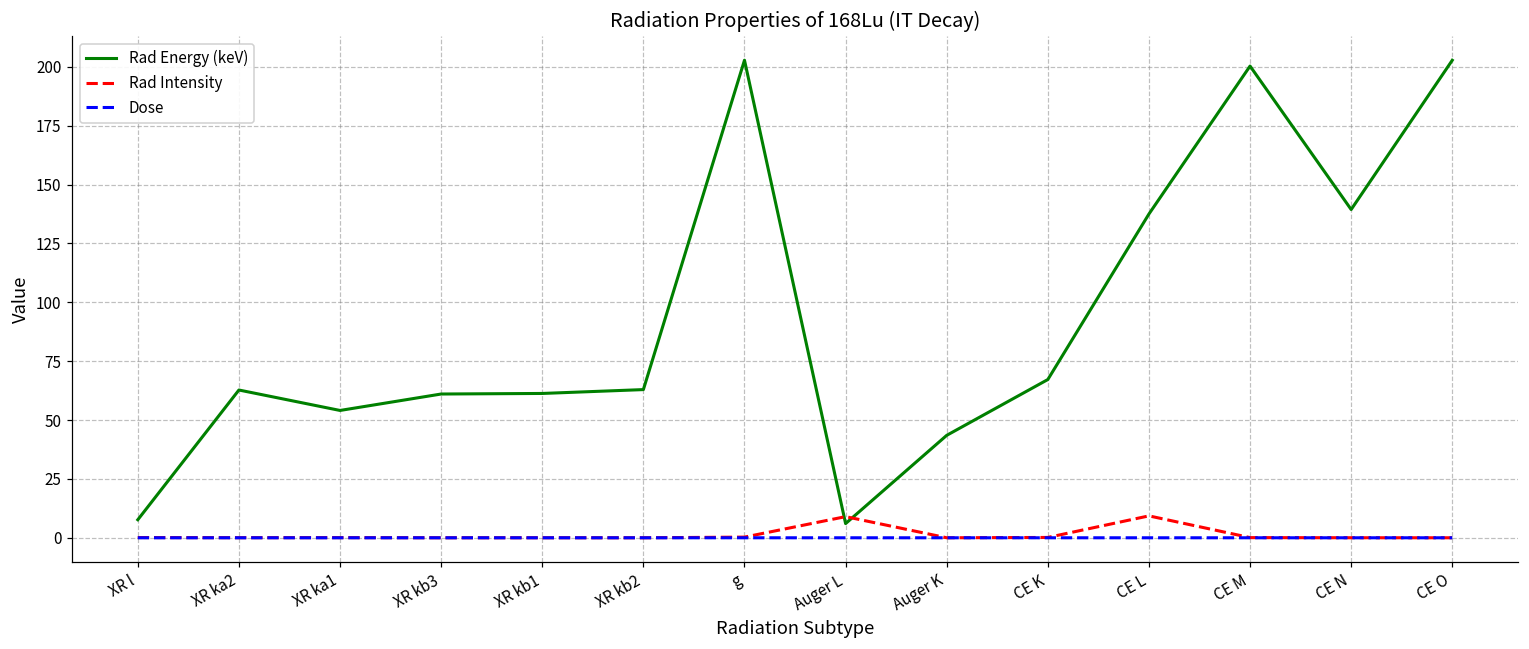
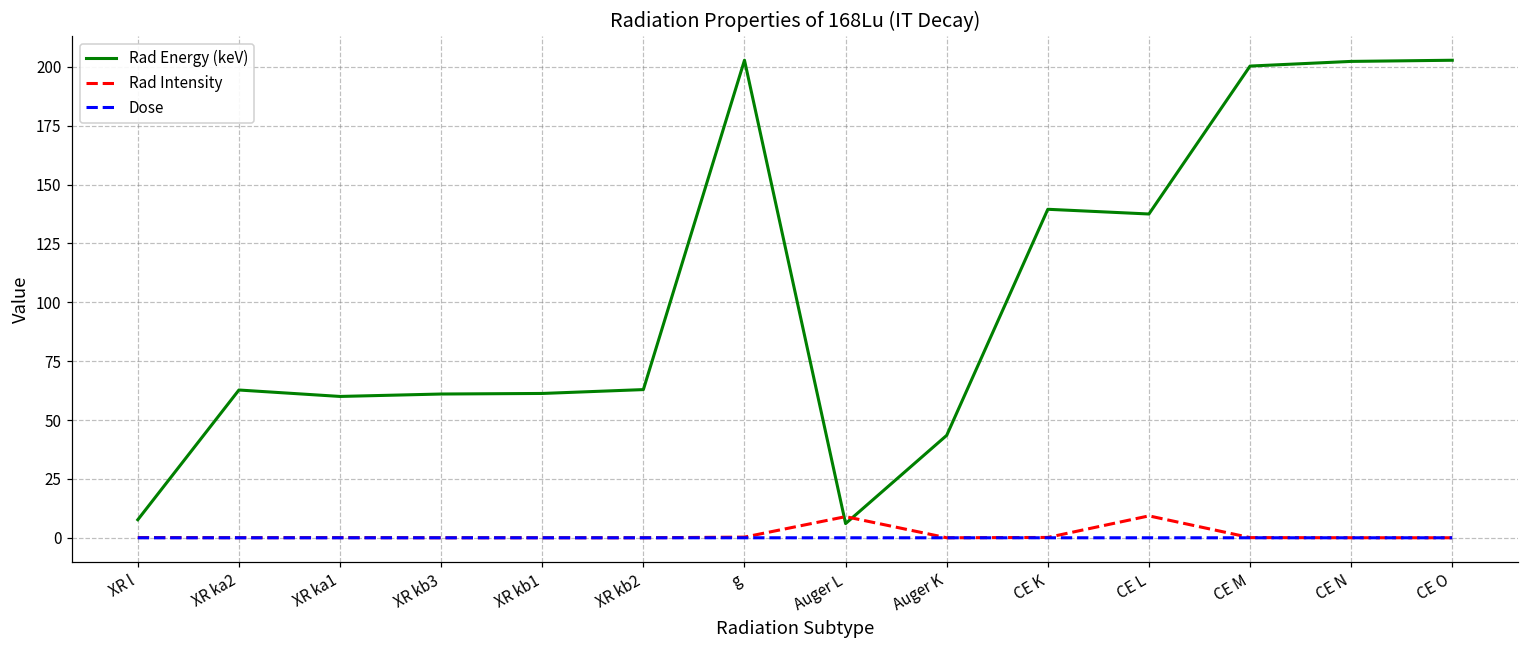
  {
    "Rad Energy (keV)": {
      "XR l": 8,
      "XR ka2": 63,
-     "XR ka1": 54,
+     "XR ka1": 60,
      "XR kb3": 61,
      "XR kb1": 61,
      "XR kb2": 63,
      "g": 203,
      "Auger L": 6,
      "Auger K": 44,
-     "CE K": 67,
+     "CE K": 140,
      "CE L": 138,
      "CE M": 200,
-     "CE N": 139,
+     "CE N": 202,
      "CE O": 203
    },
    "Rad Intensity": {
      "Auger L": 9,
      "CE L": 9
    },
    "Dose": {
      "Auger L": 0,
      "CE L": 0
    }
  }
